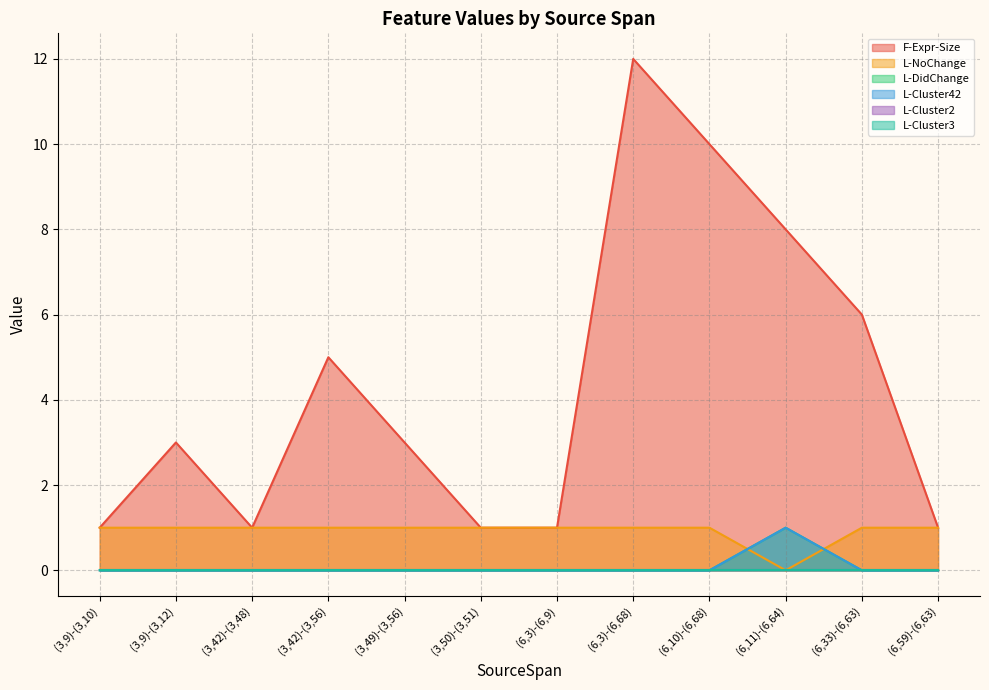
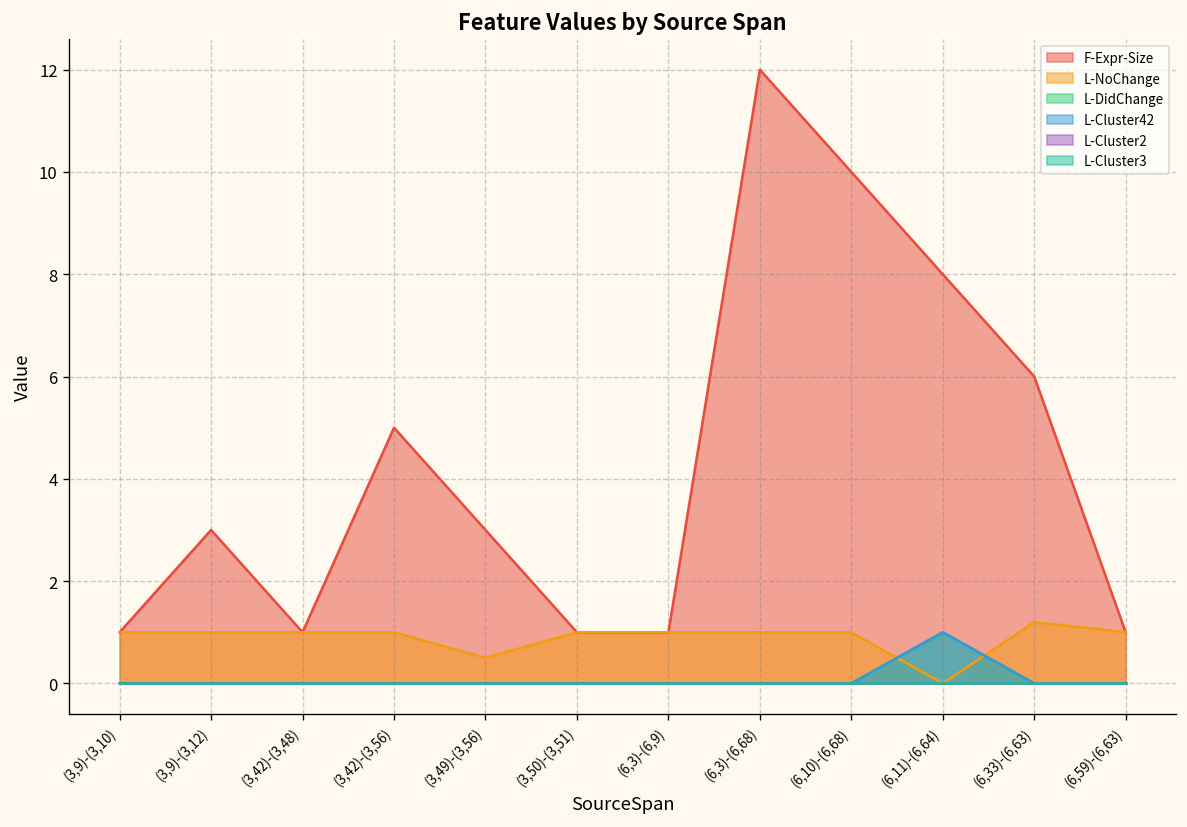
  {
    "F-Expr-Size": {
      "(3,9)-(3,12)": 3.0,
      "(3,42)-(3,56)": 5.0,
      "(3,49)-(3,56)": 3.0,
      "(6,3)-(6,68)": 12.0,
      "(6,10)-(6,68)": 10.0,
      "(6,11)-(6,64)": 8.0,
      "(6,33)-(6,63)": 6.0
    },
    "L-NoChange": {
      "(3,9)-(3,12)": 1.0,
      "(3,42)-(3,56)": 1.0,
-     "(3,49)-(3,56)": 1.0,
+     "(3,49)-(3,56)": 0.5,
      "(6,3)-(6,68)": 1.0,
      "(6,10)-(6,68)": 1.0,
-     "(6,33)-(6,63)": 1.0
+     "(6,33)-(6,63)": 1.2
    }
  }
